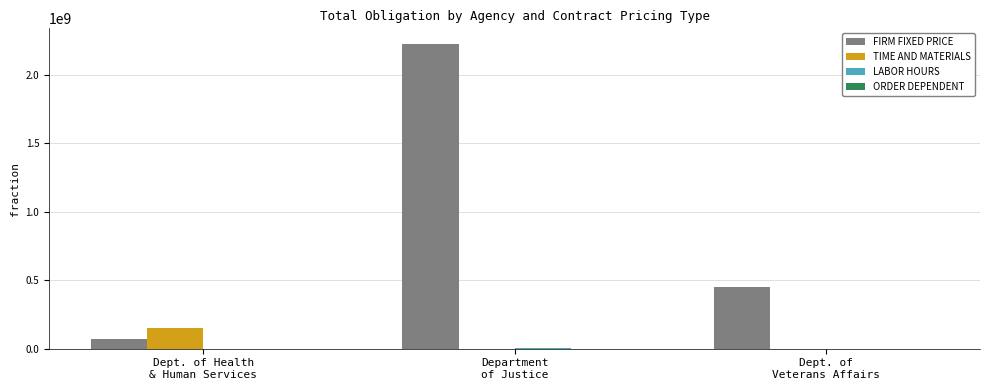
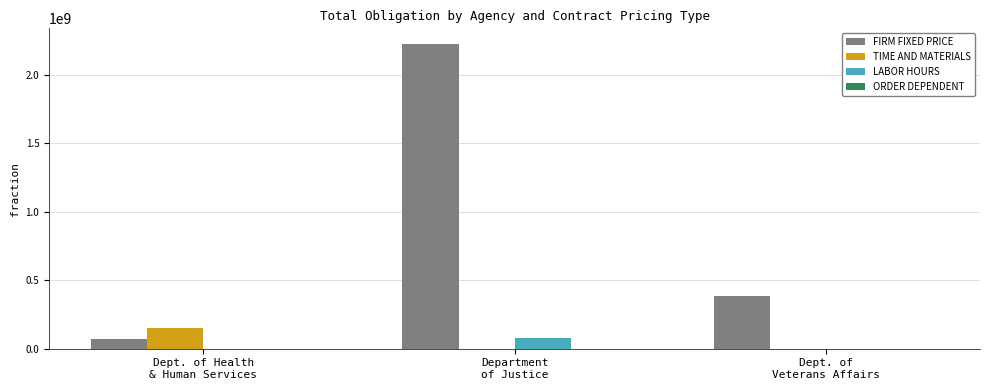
  {
    "FIRM FIXED PRICE": {
      "Dept. of Health & Human Services": 70000000,
      "Department of Justice": 2230000000,
-     "Dept. of Veterans Affairs": 450000000
+     "Dept. of Veterans Affairs": 380000000
    },
    "TIME AND MATERIALS": {
      "Dept. of Health & Human Services": 150000000,
      "Department of Justice": 0,
      "Dept. of Veterans Affairs": 0
    },
    "LABOR HOURS": {
-     "Department of Justice": 0,
+     "Department of Justice": 70000000,
      "Dept. of Veterans Affairs": 0
    },
    "ORDER DEPENDENT": {
      "Dept. of Health & Human Services": 0,
      "Department of Justice": 0,
      "Dept. of Veterans Affairs": 0
    }
  }
